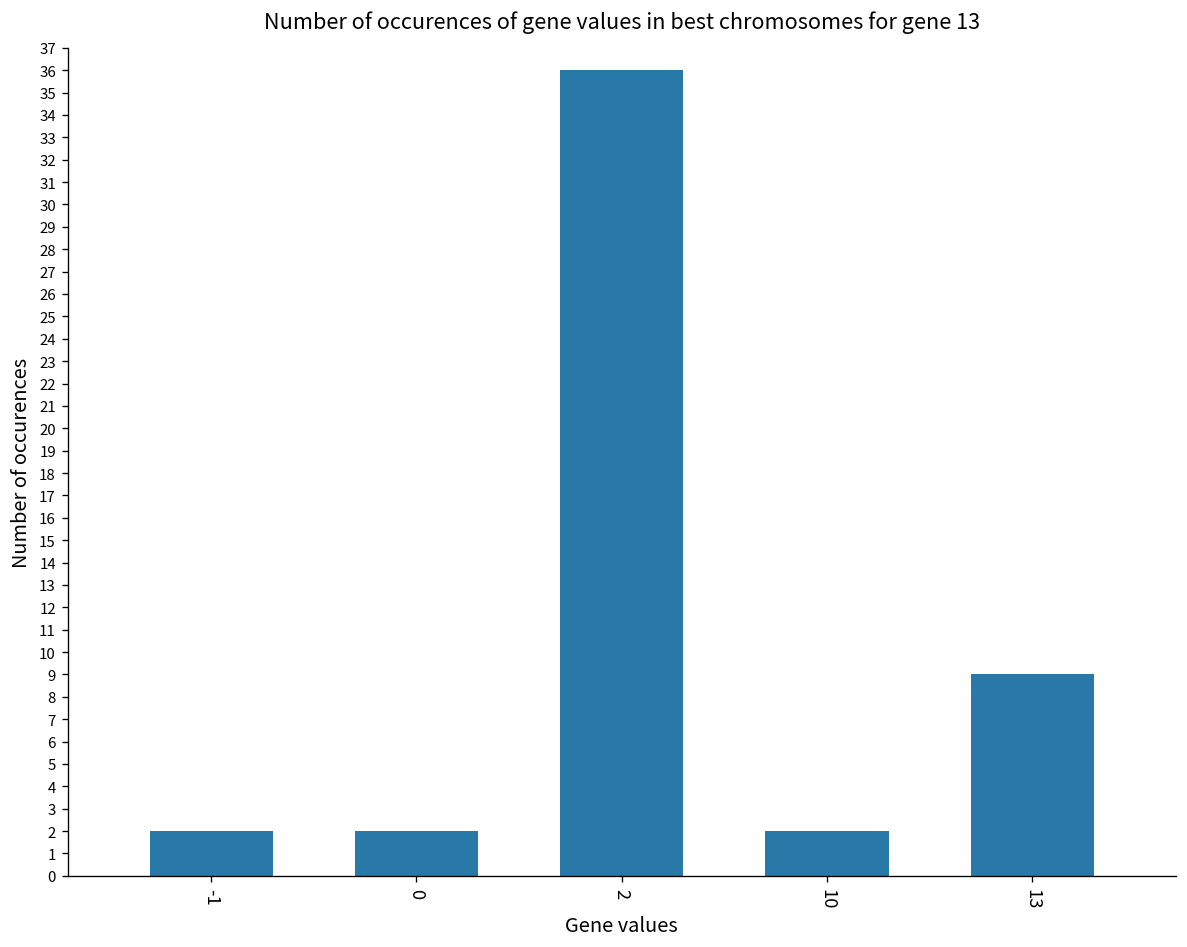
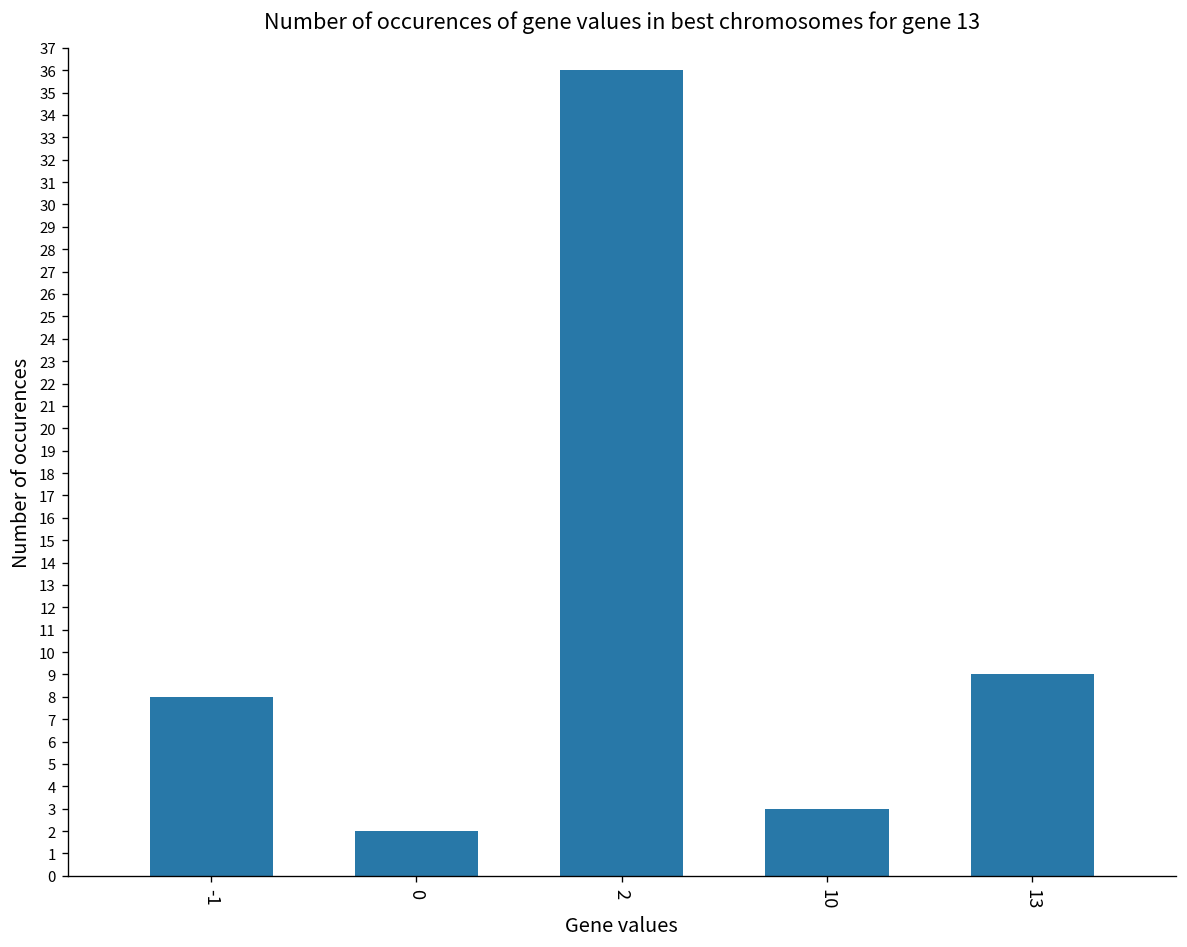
  {
-   "-1": 2,
+   "-1": 8,
    "0": 2,
    "2": 36,
-   "10": 2,
+   "10": 3,
    "13": 9
  }
